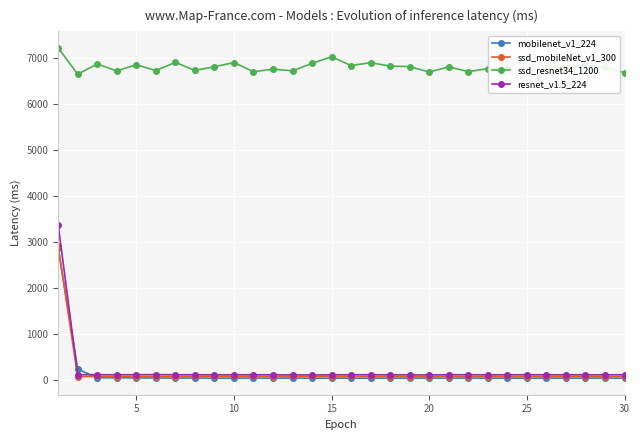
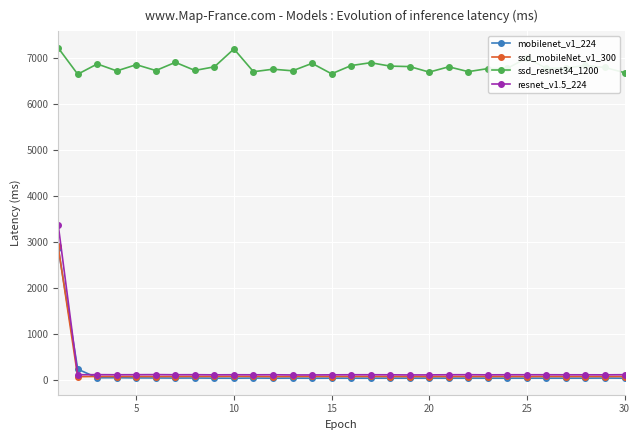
  {
    "ssd_resnet34_1200": {
      "5": 6900,
-     "10": 6900,
-     "15": 7000,
+     "10": 7200,
+     "15": 6700,
      "20": 6700,
      "30": 6700
    }
  }
